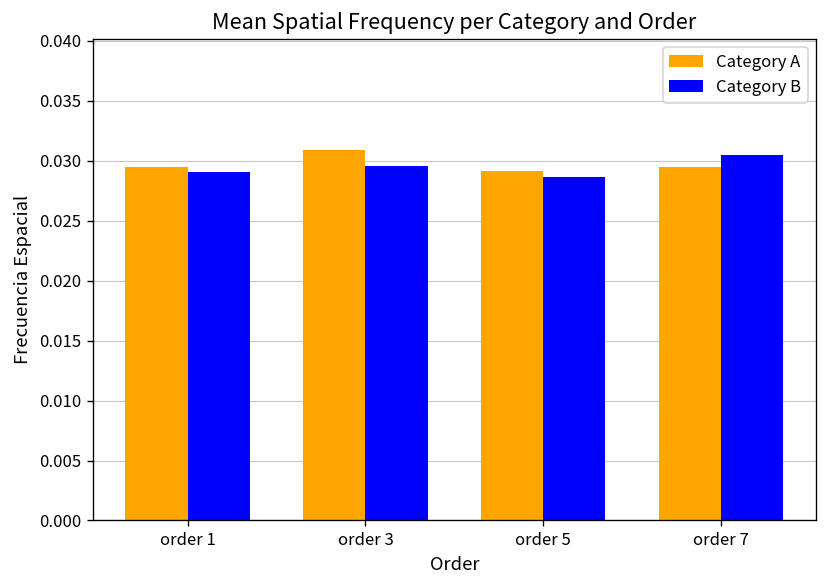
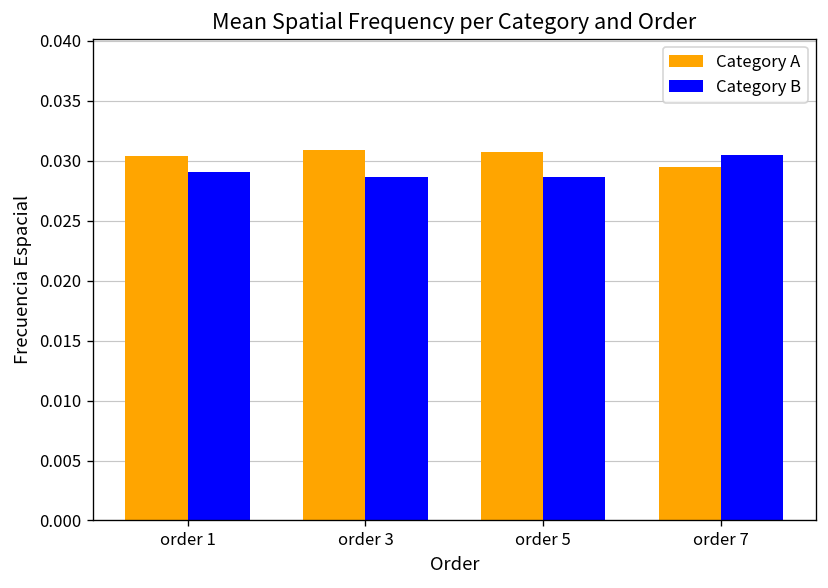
  {
    "Category A": {
-     "order 1": 0.029,
+     "order 1": 0.030,
      "order 3": 0.031,
-     "order 5": 0.029,
+     "order 5": 0.031,
      "order 7": 0.030
    },
    "Category B": {
      "order 1": 0.029,
-     "order 3": 0.030,
+     "order 3": 0.029,
      "order 5": 0.029,
      "order 7": 0.030
    }
  }
